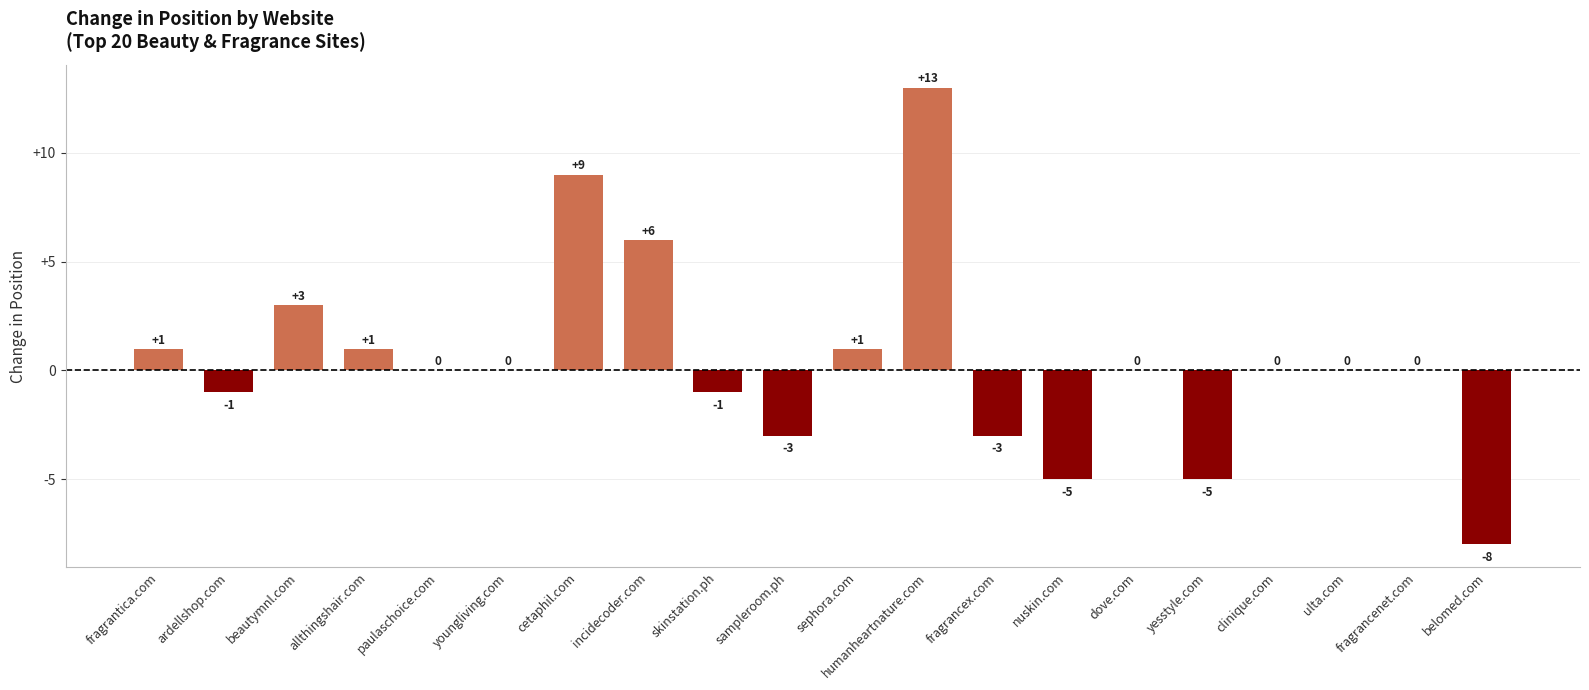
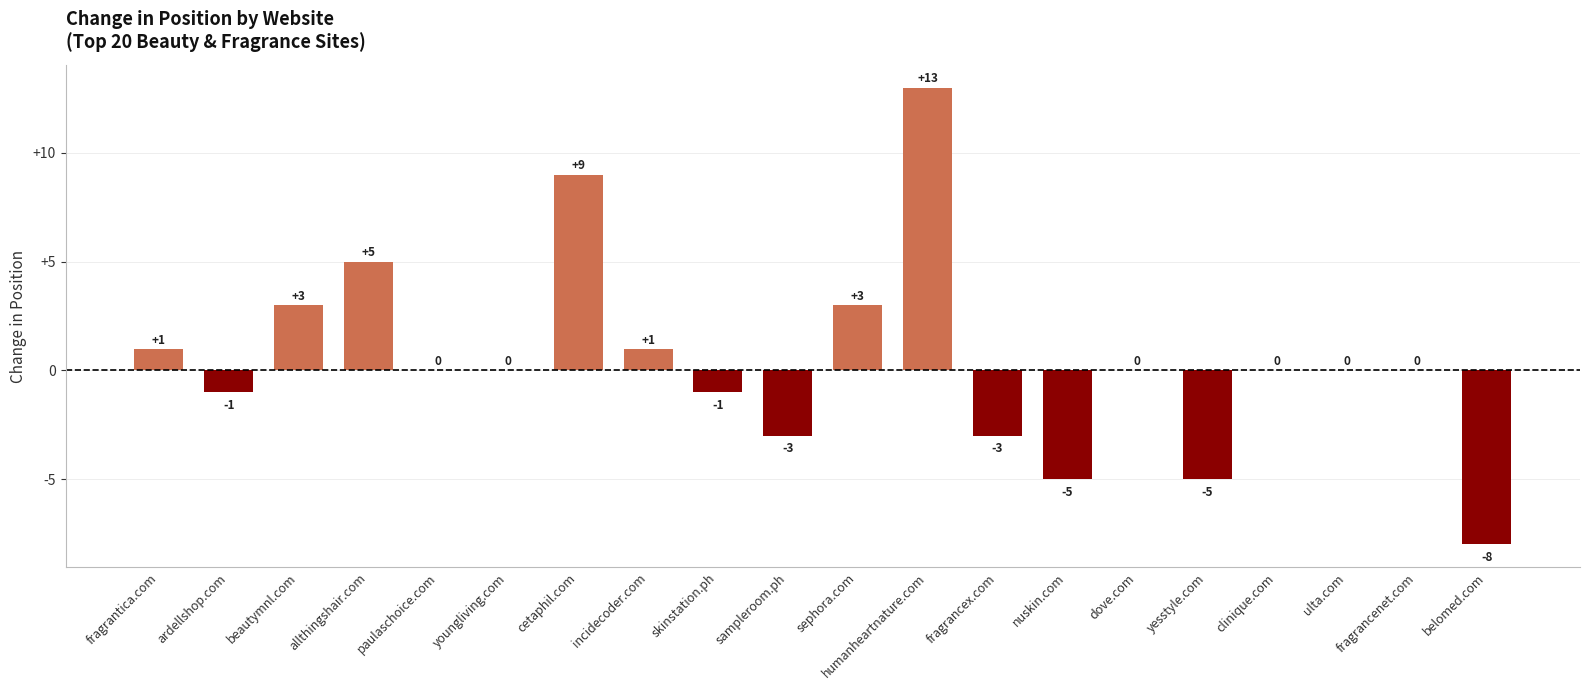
  {
    "fragrantica.com": "+1",
    "ardellshop.com": "-1",
    "beautymnl.com": "+3",
-   "allthingshair.com": "+1",
+   "allthingshair.com": "+5",
    "paulaschoice.com": "0",
    "youngliving.com": "0",
    "cetaphil.com": "+9",
-   "incidecoder.com": "+6",
+   "incidecoder.com": "+1",
    "skinstation.ph": "-1",
    "sampleroom.ph": "-3",
-   "sephora.com": "+1",
+   "sephora.com": "+3",
    "humanheartnature.com": "+13",
    "fragrancex.com": "-3",
    "nuskin.com": "-5",
    "dove.com": "0",
    "yesstyle.com": "-5",
    "clinique.com": "0",
    "ulta.com": "0",
    "fragrancenet.com": "0",
    "belomed.com": "-8"
  }
